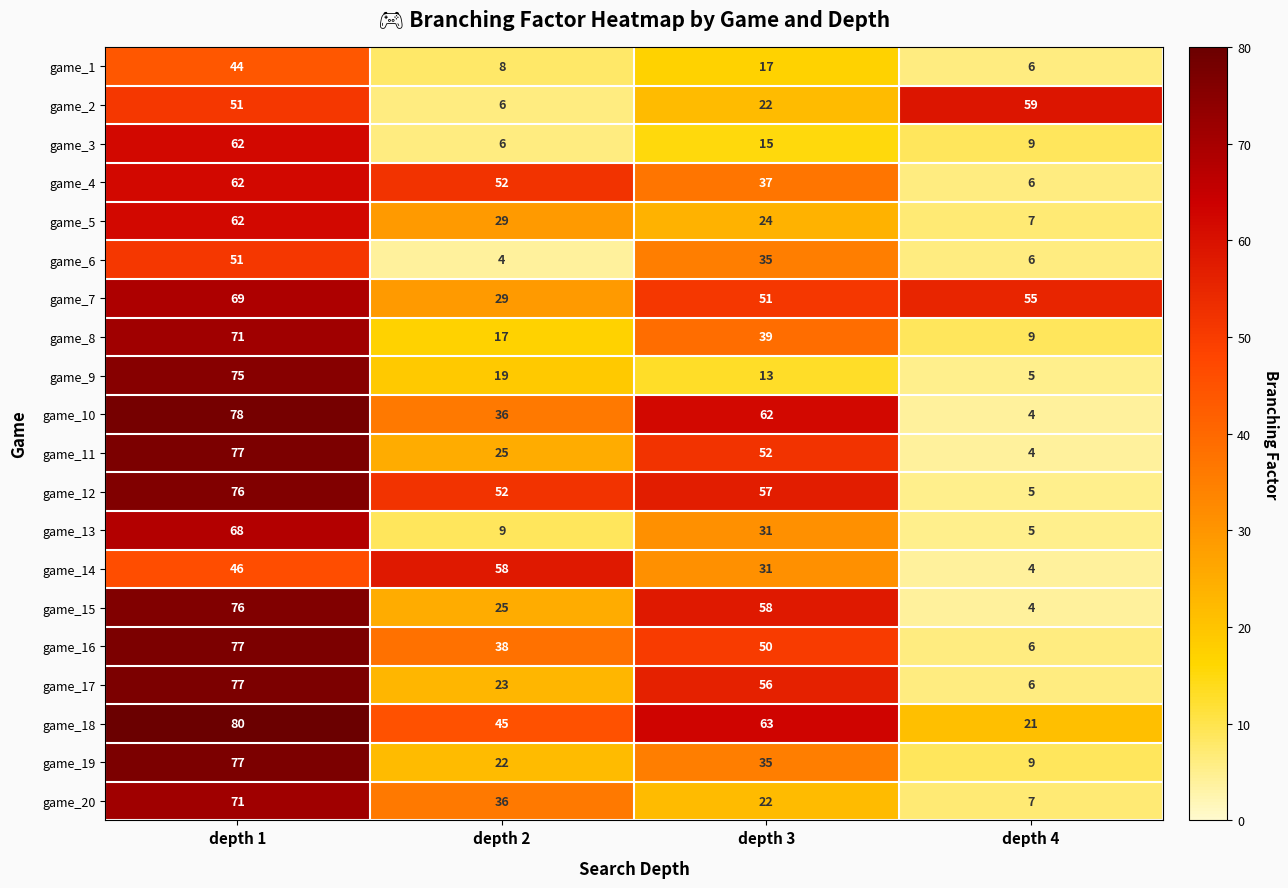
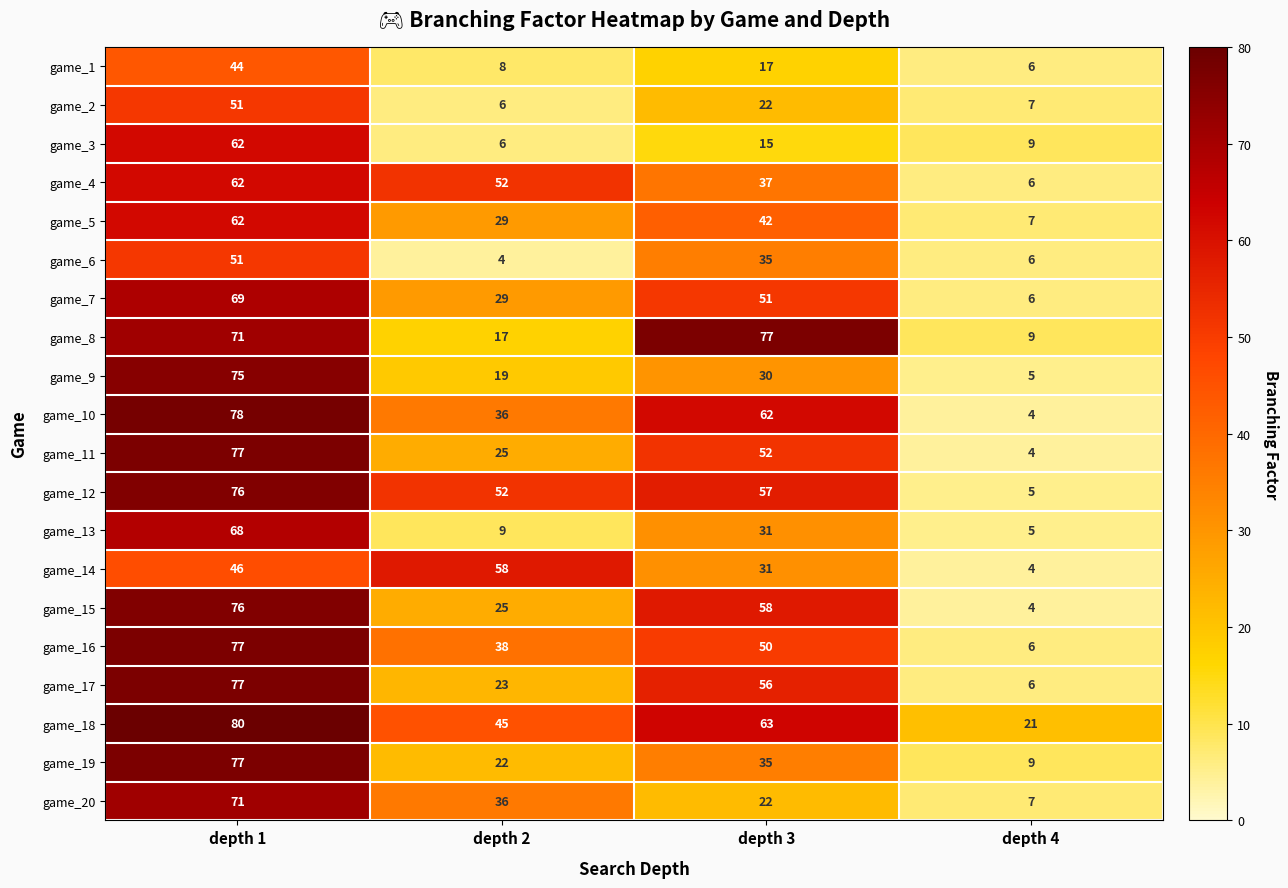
  {
    "game_1": {
      "depth 1": 44,
      "depth 2": 8,
      "depth 3": 17,
      "depth 4": 6
    },
    "game_2": {
      "depth 1": 51,
      "depth 2": 6,
      "depth 3": 22,
-     "depth 4": 59
+     "depth 4": 7
    },
    "game_3": {
      "depth 1": 62,
      "depth 2": 6,
      "depth 3": 15,
      "depth 4": 9
    },
    "game_4": {
      "depth 1": 62,
      "depth 2": 52,
      "depth 3": 37,
      "depth 4": 6
    },
    "game_5": {
      "depth 1": 62,
      "depth 2": 29,
-     "depth 3": 24,
+     "depth 3": 42,
      "depth 4": 7
    },
    "game_6": {
      "depth 1": 51,
      "depth 2": 4,
      "depth 3": 35,
      "depth 4": 6
    },
    "game_7": {
      "depth 1": 69,
      "depth 2": 29,
      "depth 3": 51,
-     "depth 4": 55
+     "depth 4": 6
    },
    "game_8": {
      "depth 1": 71,
      "depth 2": 17,
-     "depth 3": 39,
+     "depth 3": 77,
      "depth 4": 9
    },
    "game_9": {
      "depth 1": 75,
      "depth 2": 19,
-     "depth 3": 13,
+     "depth 3": 30,
      "depth 4": 5
    },
    "game_10": {
      "depth 1": 78,
      "depth 2": 36,
      "depth 3": 62,
      "depth 4": 4
    },
    "game_11": {
      "depth 1": 77,
      "depth 2": 25,
      "depth 3": 52,
      "depth 4": 4
    },
    "game_12": {
      "depth 1": 76,
      "depth 2": 52,
      "depth 3": 57,
      "depth 4": 5
    },
    "game_13": {
      "depth 1": 68,
      "depth 2": 9,
      "depth 3": 31,
      "depth 4": 5
    },
    "game_14": {
      "depth 1": 46,
      "depth 2": 58,
      "depth 3": 31,
      "depth 4": 4
    },
    "game_15": {
      "depth 1": 76,
      "depth 2": 25,
      "depth 3": 58,
      "depth 4": 4
    },
    "game_16": {
      "depth 1": 77,
      "depth 2": 38,
      "depth 3": 50,
      "depth 4": 6
    },
    "game_17": {
      "depth 1": 77,
      "depth 2": 23,
      "depth 3": 56,
      "depth 4": 6
    },
    "game_18": {
      "depth 1": 80,
      "depth 2": 45,
      "depth 3": 63,
      "depth 4": 21
    },
    "game_19": {
      "depth 1": 77,
      "depth 2": 22,
      "depth 3": 35,
      "depth 4": 9
    },
    "game_20": {
      "depth 1": 71,
      "depth 2": 36,
      "depth 3": 22,
      "depth 4": 7
    }
  }
